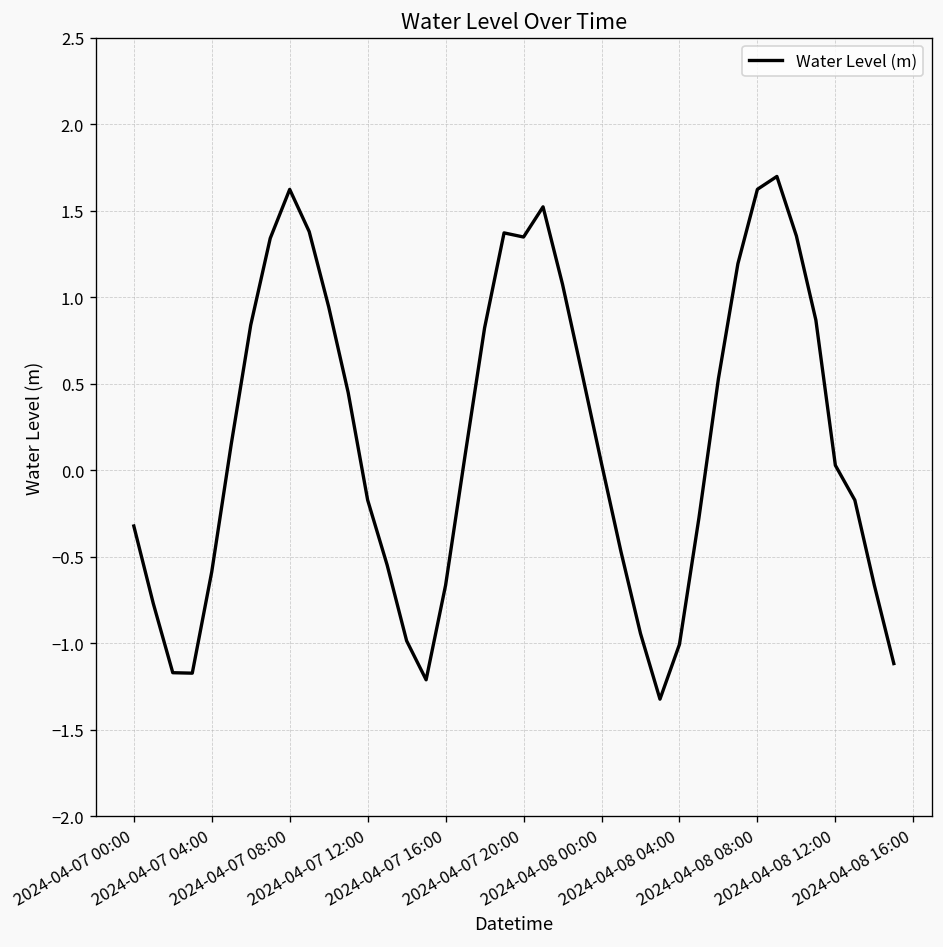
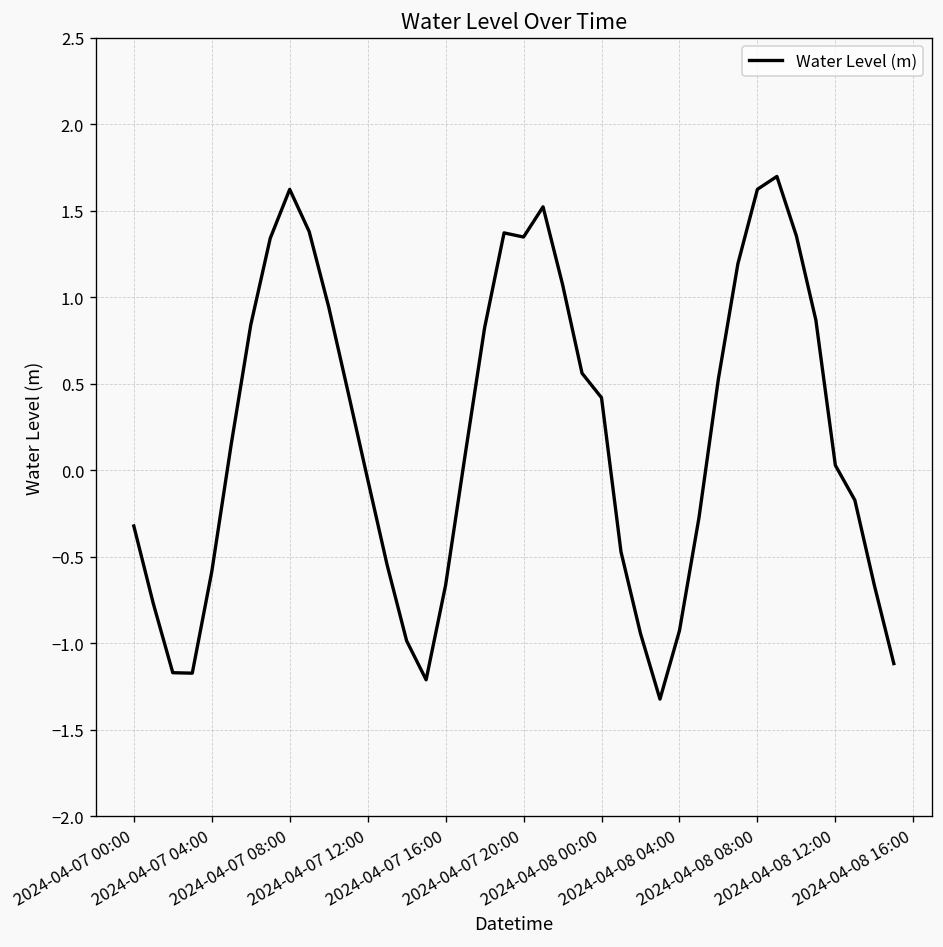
  {
    "2024-04-07 00:00": -0.32,
    "2024-04-07 04:00": -0.59,
    "2024-04-07 08:00": 1.62,
-   "2024-04-07 12:00": -0.17,
+   "2024-04-07 12:00": -0.05,
    "2024-04-07 16:00": -0.66,
    "2024-04-07 20:00": 1.35,
-   "2024-04-08 00:00": 0.04,
-   "2024-04-08 04:00": -1.01,
+   "2024-04-08 00:00": 0.42,
+   "2024-04-08 04:00": -0.93,
    "2024-04-08 08:00": 1.62,
    "2024-04-08 12:00": 0.03
  }
